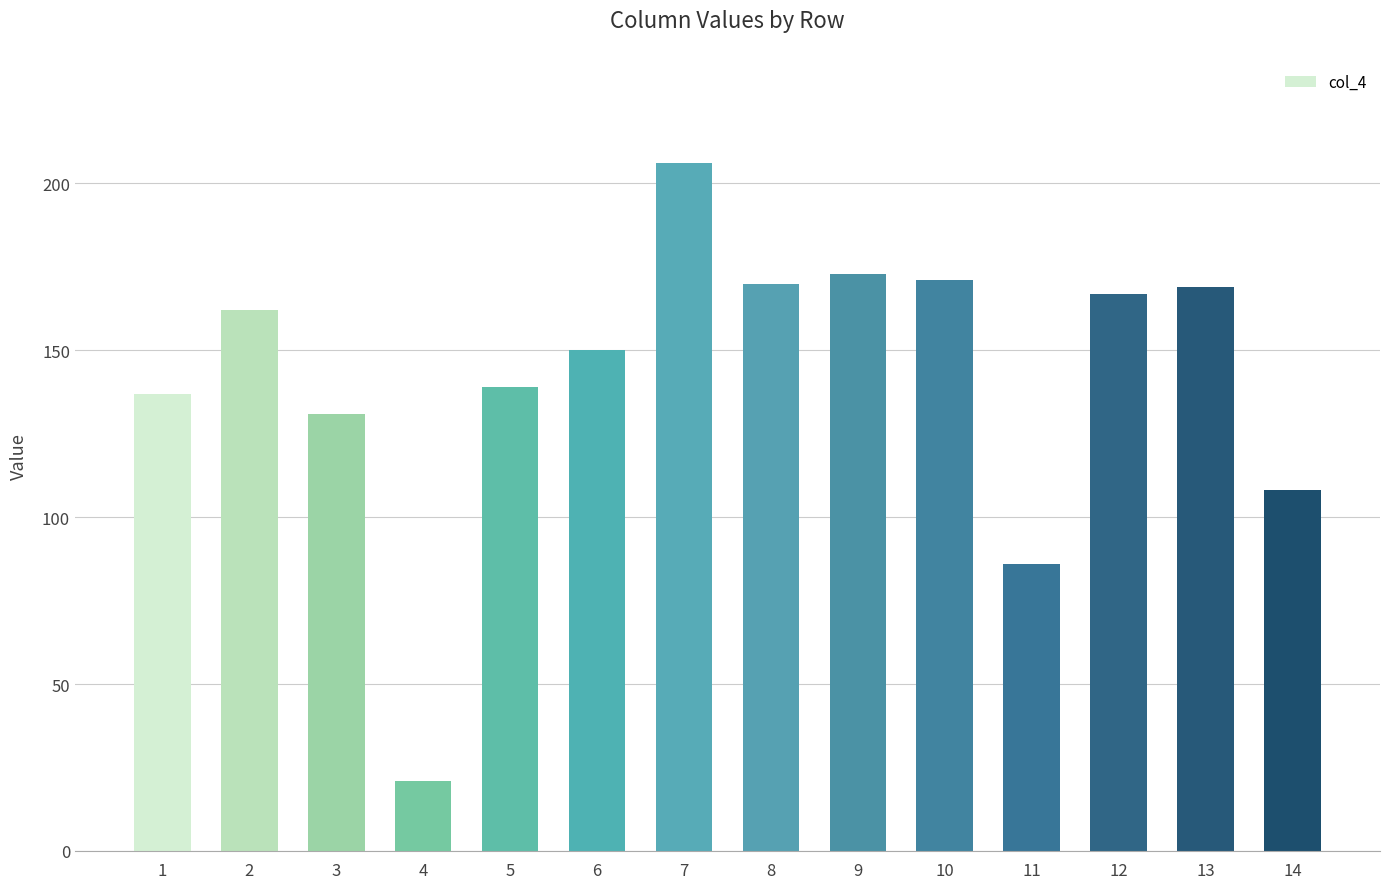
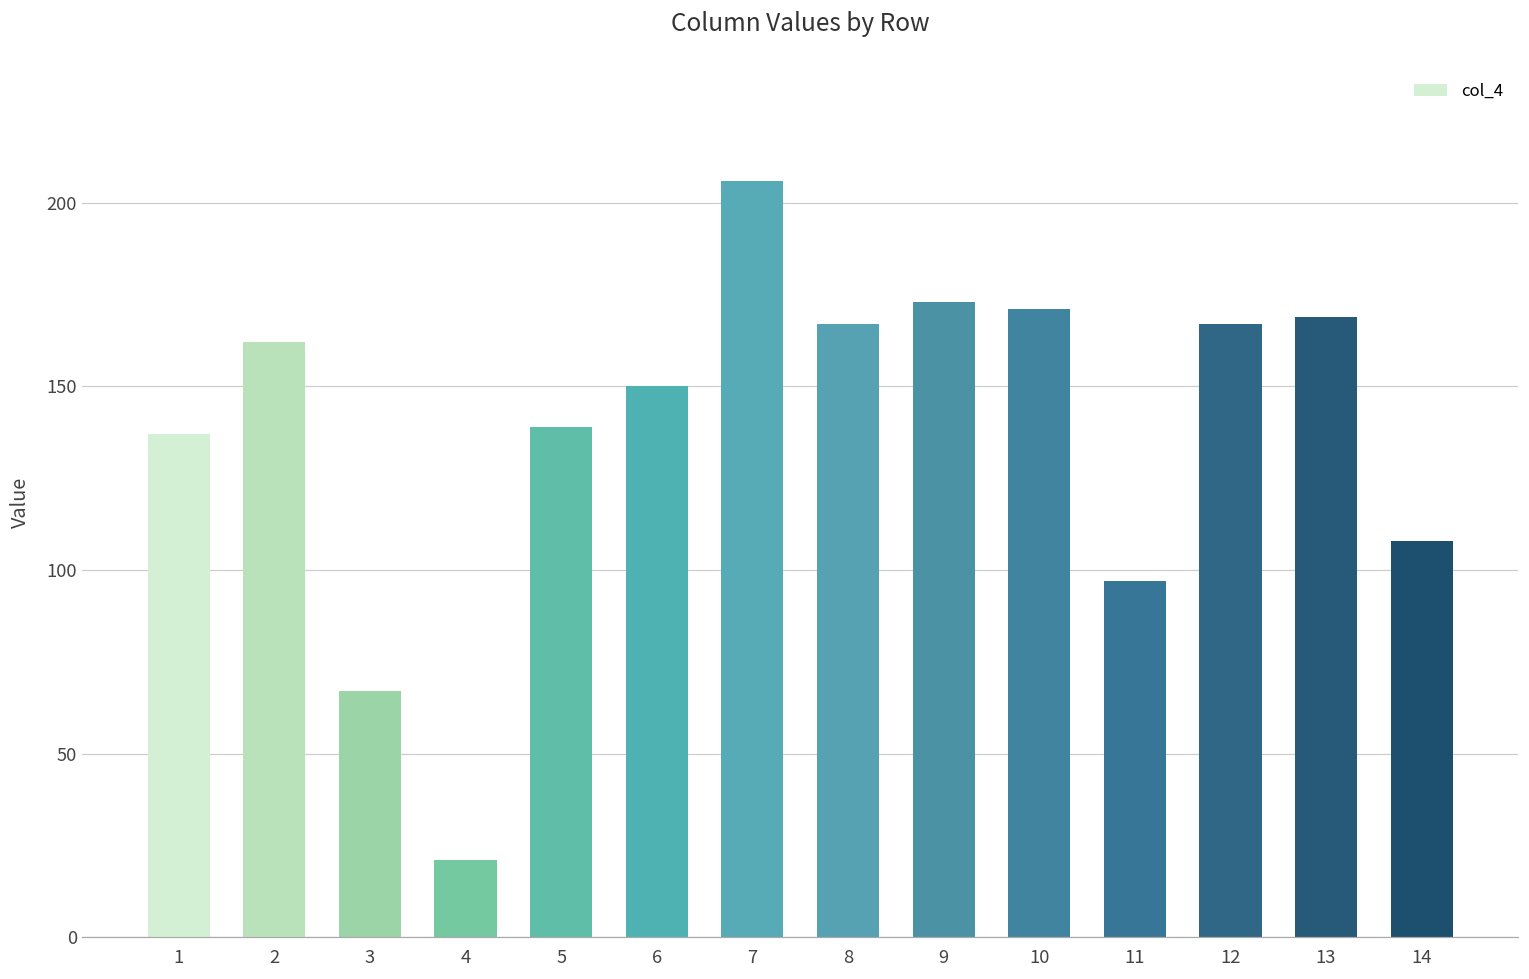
  {
    "1": 137,
    "2": 162,
-   "3": 131,
+   "3": 67,
    "4": 21,
    "5": 139,
    "6": 150,
    "7": 206,
-   "8": 170,
+   "8": 167,
    "9": 173,
    "10": 171,
-   "11": 86,
+   "11": 97,
    "12": 167,
    "13": 169,
    "14": 108
  }
